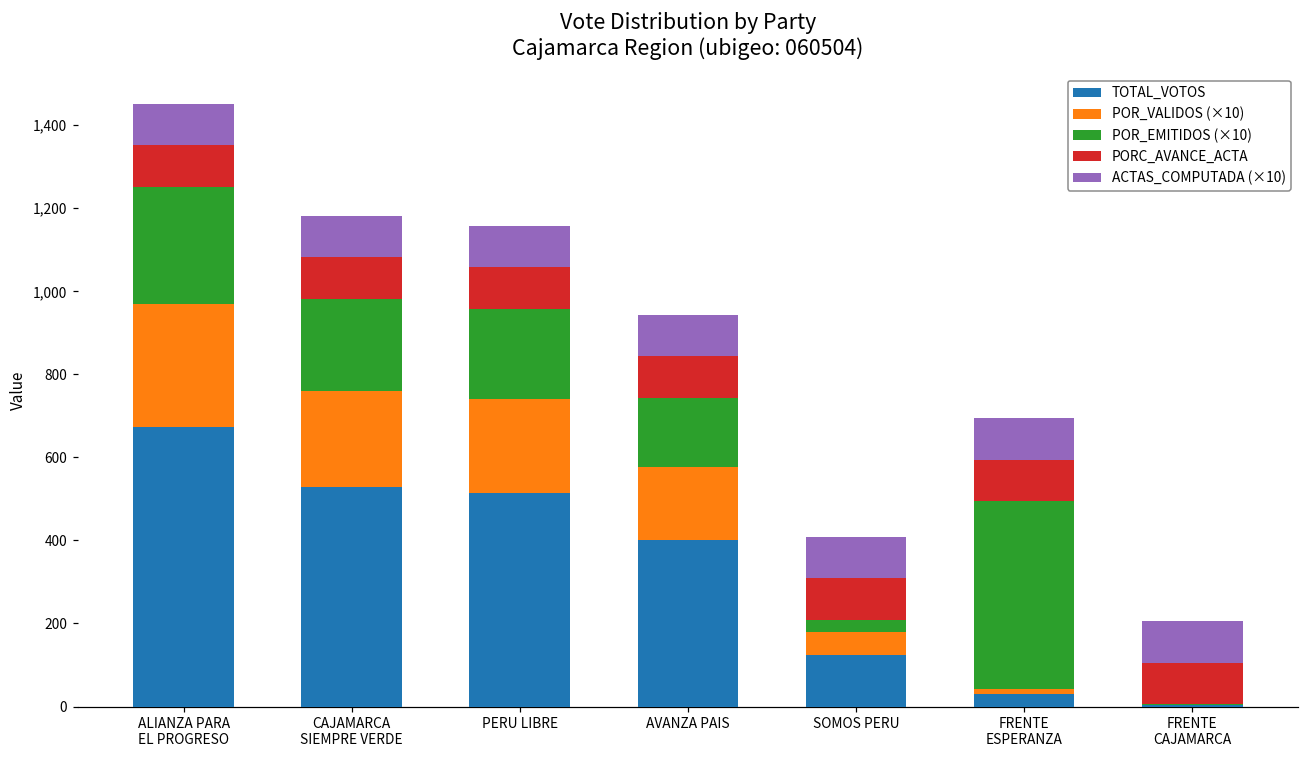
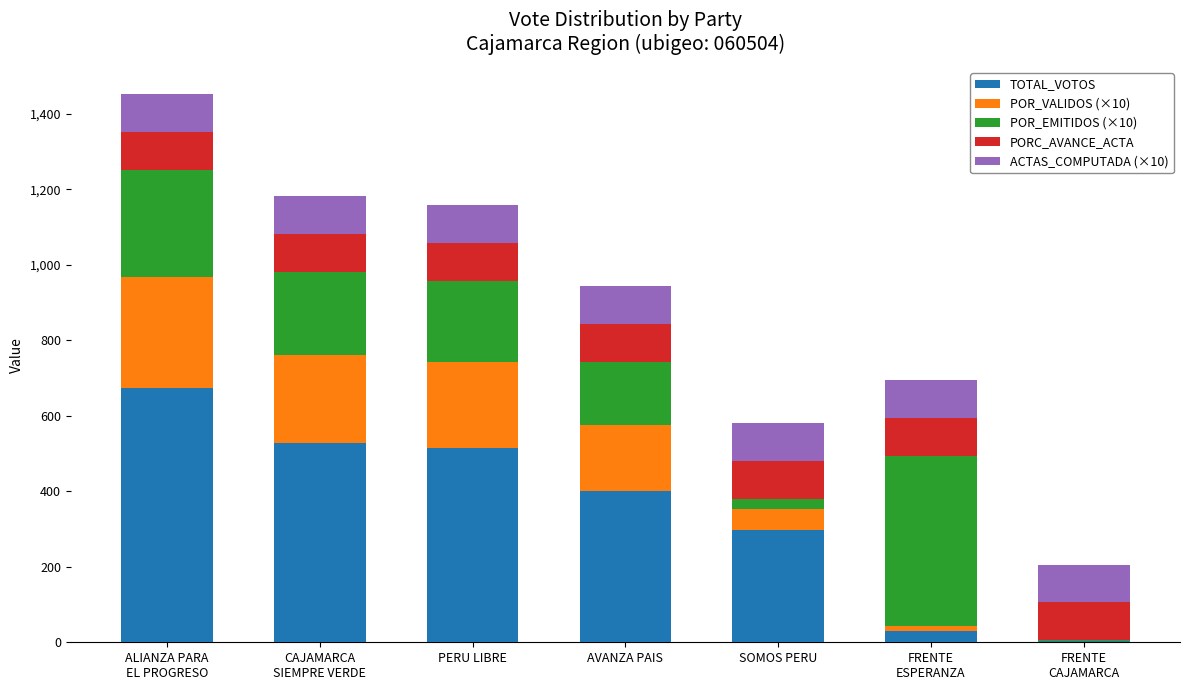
  {
    "TOTAL_VOTOS": {
      "ALIANZA PARA EL PROGRESO": 670,
      "CAJAMARCA SIEMPRE VERDE": 530,
      "PERU LIBRE": 520,
      "AVANZA PAIS": 400,
-     "SOMOS PERU": 130,
+     "SOMOS PERU": 300,
      "FRENTE ESPERANZA": 30
    },
    "POR_VALIDOS (×10)": {
      "ALIANZA PARA EL PROGRESO": 300,
      "CAJAMARCA SIEMPRE VERDE": 230,
      "PERU LIBRE": 230,
      "AVANZA PAIS": 180,
      "SOMOS PERU": 50,
      "FRENTE ESPERANZA": 10
    },
    "POR_EMITIDOS (×10)": {
      "ALIANZA PARA EL PROGRESO": 280,
      "CAJAMARCA SIEMPRE VERDE": 220,
      "PERU LIBRE": 220,
      "AVANZA PAIS": 170,
      "SOMOS PERU": 30,
      "FRENTE ESPERANZA": 450
    },
    "PORC_AVANCE_ACTA": {
      "ALIANZA PARA EL PROGRESO": 100,
      "CAJAMARCA SIEMPRE VERDE": 100,
      "PERU LIBRE": 100,
      "AVANZA PAIS": 100,
      "SOMOS PERU": 100,
      "FRENTE ESPERANZA": 100,
      "FRENTE CAJAMARCA": 100
    },
    "ACTAS_COMPUTADA (×10)": {
      "ALIANZA PARA EL PROGRESO": 100,
      "CAJAMARCA SIEMPRE VERDE": 100,
      "PERU LIBRE": 100,
      "AVANZA PAIS": 100,
      "SOMOS PERU": 100,
      "FRENTE ESPERANZA": 100,
      "FRENTE CAJAMARCA": 100
    }
  }
